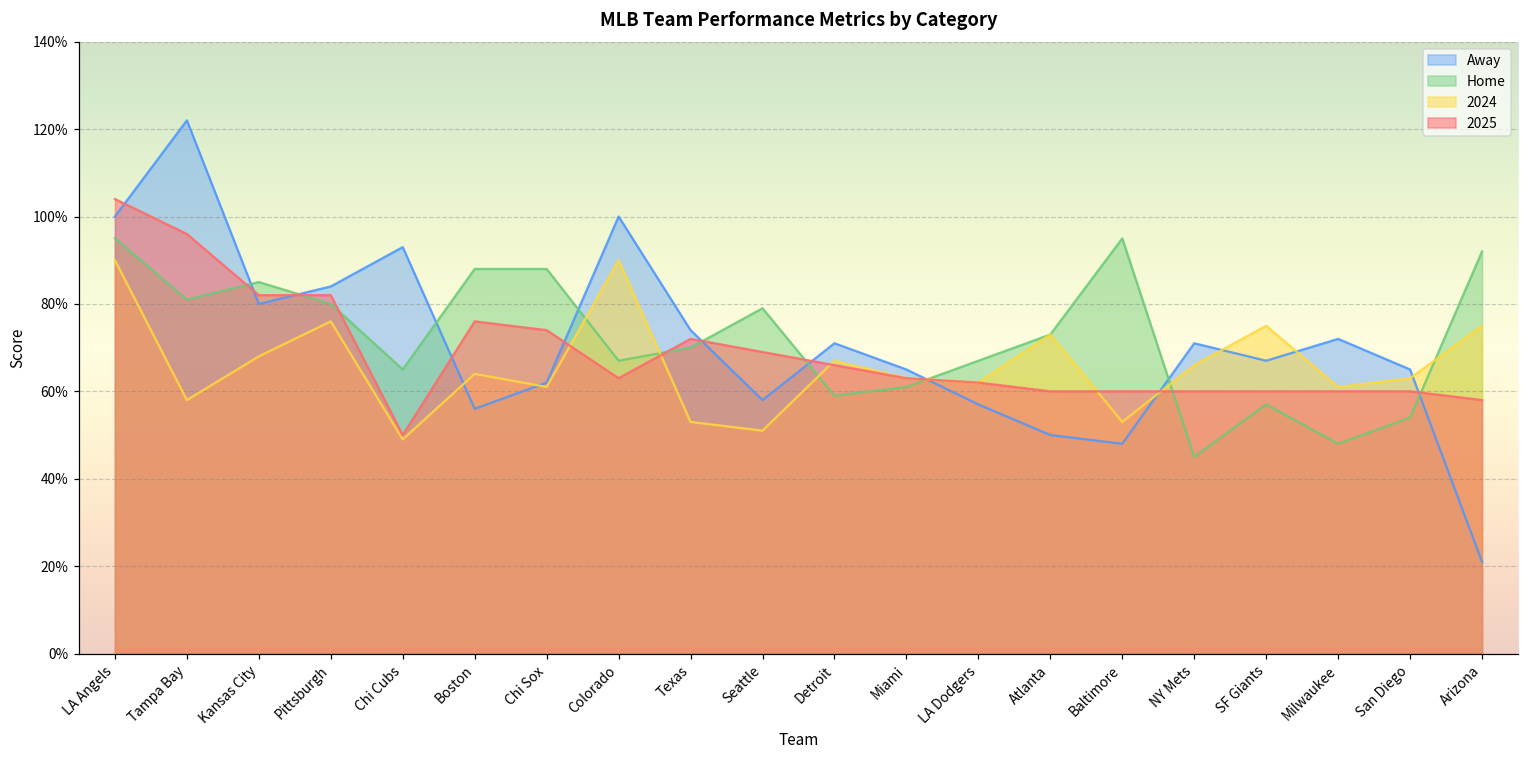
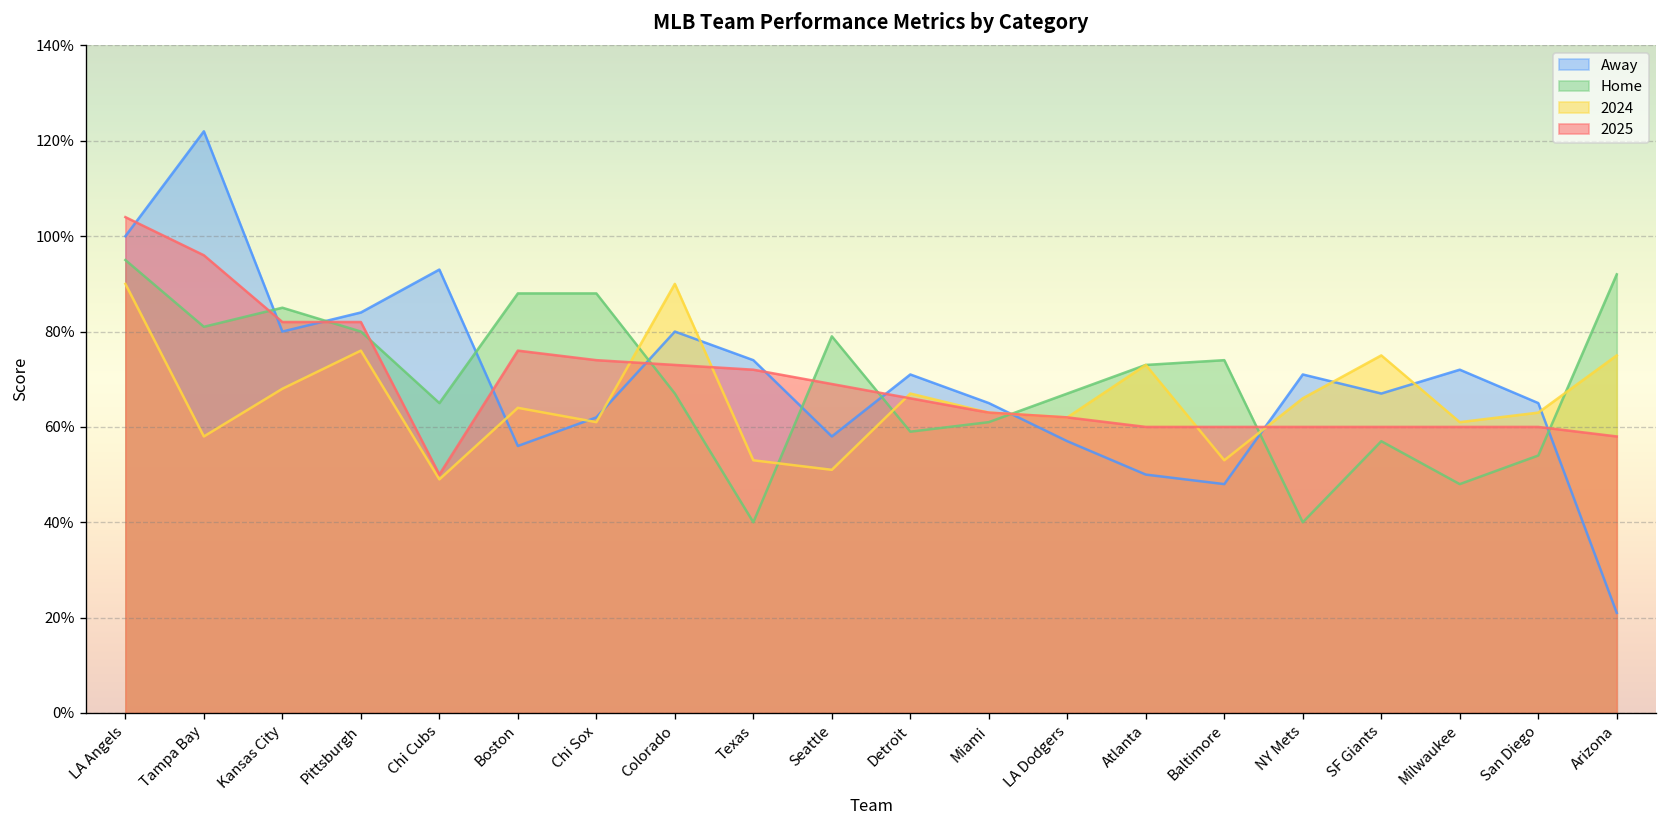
  {
    "Away": {
      "LA Angels": "100%",
      "Tampa Bay": "122%",
      "Kansas City": "80%",
      "Pittsburgh": "84%",
      "Chi Cubs": "93%",
      "Boston": "56%",
      "Chi Sox": "62%",
-     "Colorado": "100%",
+     "Colorado": "80%",
      "Texas": "74%",
      "Seattle": "58%",
      "Detroit": "71%",
      "Miami": "65%",
      "LA Dodgers": "57%",
      "Atlanta": "50%",
      "Baltimore": "48%",
      "NY Mets": "71%",
      "SF Giants": "67%",
      "Milwaukee": "72%",
      "San Diego": "65%",
      "Arizona": "21%"
    },
    "Home": {
      "LA Angels": "95%",
      "Tampa Bay": "81%",
      "Kansas City": "85%",
      "Pittsburgh": "80%",
      "Chi Cubs": "65%",
      "Boston": "88%",
      "Chi Sox": "88%",
      "Colorado": "67%",
-     "Texas": "70%",
+     "Texas": "40%",
      "Seattle": "79%",
      "Detroit": "59%",
      "Miami": "61%",
      "LA Dodgers": "67%",
-     "Baltimore": "95%",
-     "NY Mets": "45%",
+     "Baltimore": "74%",
+     "NY Mets": "40%",
      "SF Giants": "57%",
      "Milwaukee": "48%",
      "San Diego": "54%",
      "Arizona": "92%"
    },
    "2024": {
      "LA Angels": "90%",
      "Tampa Bay": "58%",
      "Kansas City": "68%",
      "Pittsburgh": "76%",
      "Chi Cubs": "49%",
      "Boston": "64%",
      "Chi Sox": "61%",
      "Colorado": "90%",
      "Texas": "53%",
      "Seattle": "51%",
      "Detroit": "67%",
      "Baltimore": "53%",
      "NY Mets": "66%",
      "SF Giants": "75%",
      "Milwaukee": "61%",
      "San Diego": "63%",
      "Arizona": "75%"
    },
    "2025": {
      "LA Angels": "104%",
      "Tampa Bay": "96%",
      "Kansas City": "82%",
      "Pittsburgh": "82%",
      "Chi Cubs": "50%",
      "Boston": "76%",
      "Chi Sox": "74%",
-     "Colorado": "63%",
+     "Colorado": "73%",
      "Texas": "72%",
      "Seattle": "69%",
      "Detroit": "66%",
      "Atlanta": "60%",
      "Baltimore": "60%",
      "NY Mets": "60%",
      "SF Giants": "60%",
      "Milwaukee": "60%",
      "San Diego": "60%",
      "Arizona": "58%"
    }
  }
